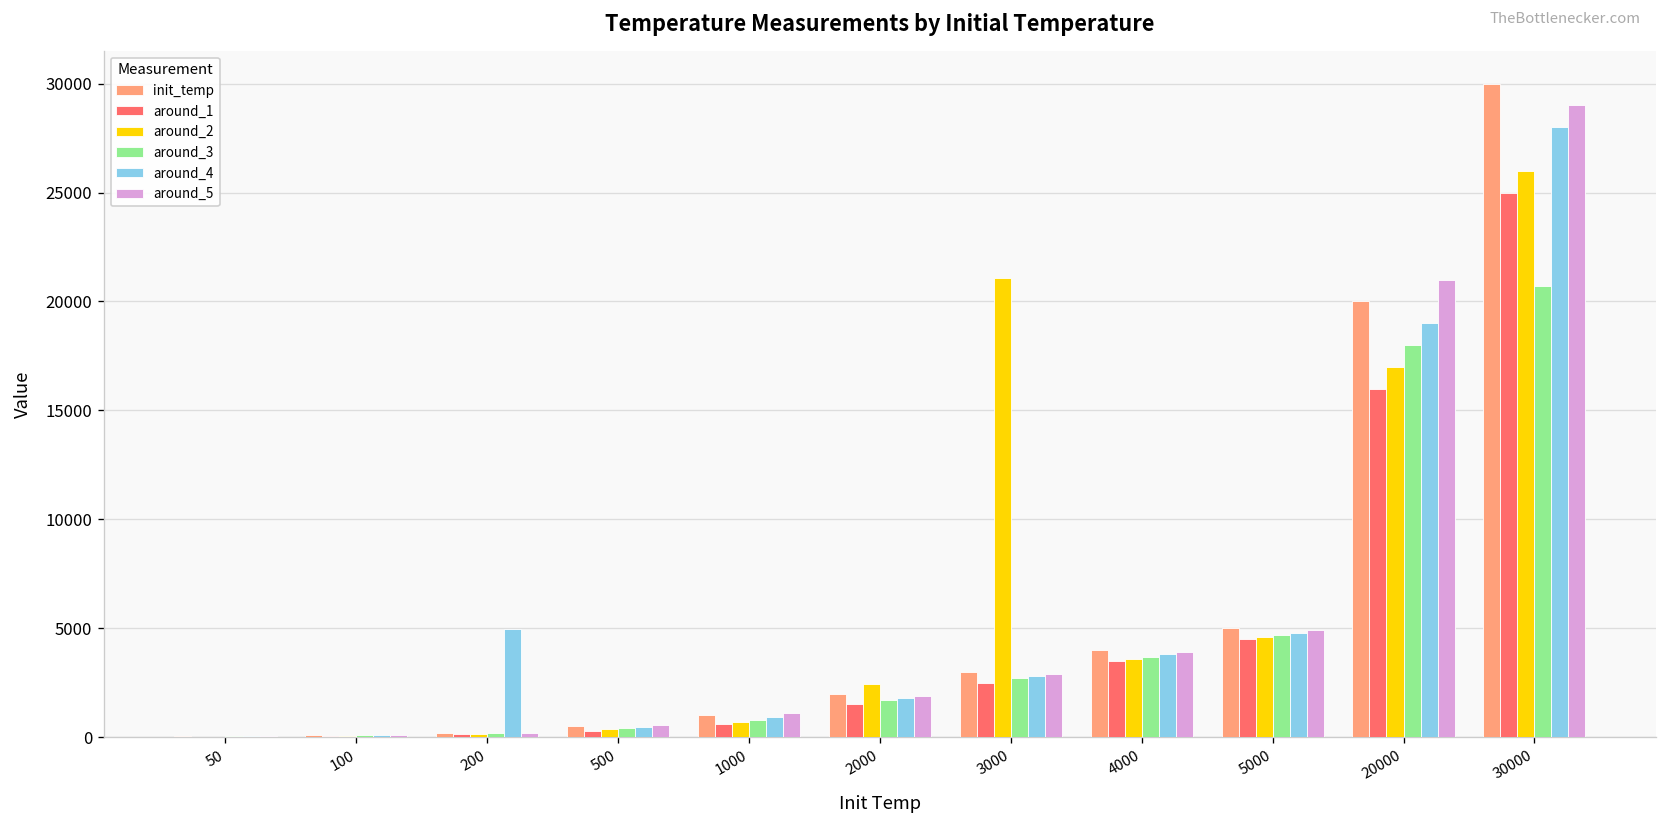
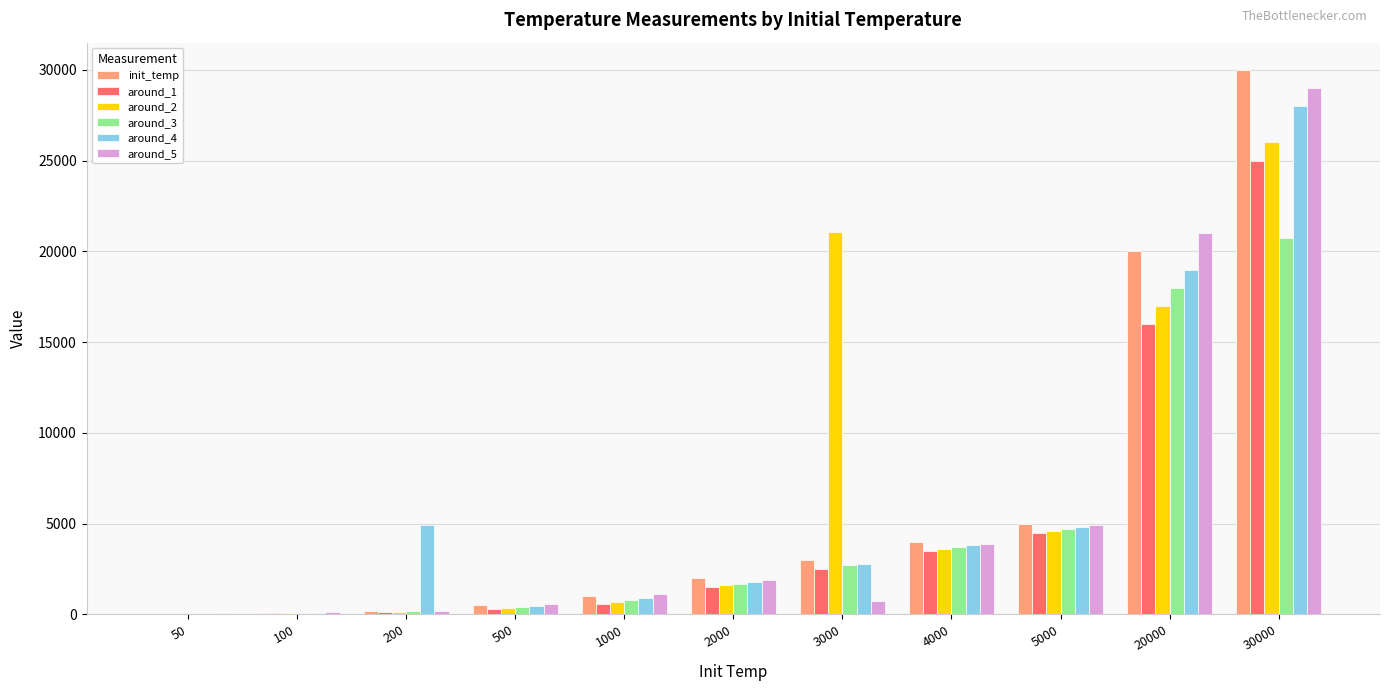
  {
    "around_2": {
      "200": 200,
      "500": 400,
      "1000": 700,
-     "2000": 2400,
+     "2000": 1600,
      "3000": 21100,
      "4000": 3600,
      "5000": 4600,
      "20000": 17000,
      "30000": 26000
    },
    "around_3": {
      "200": 200,
      "500": 400,
      "1000": 800,
      "2000": 1700,
      "3000": 2700,
      "4000": 3700,
      "5000": 4700,
      "20000": 18000,
      "30000": 20700
    },
    "around_4": {
      "200": 5000,
      "500": 500,
      "1000": 900,
      "2000": 1800,
      "3000": 2800,
      "4000": 3800,
      "5000": 4800,
      "20000": 19000,
      "30000": 28000
    },
    "around_5": {
      "200": 200,
      "500": 600,
      "1000": 1100,
      "2000": 1900,
-     "3000": 2900,
+     "3000": 700,
      "4000": 3900,
      "5000": 4900,
      "20000": 21000,
      "30000": 29000
    }
  }
